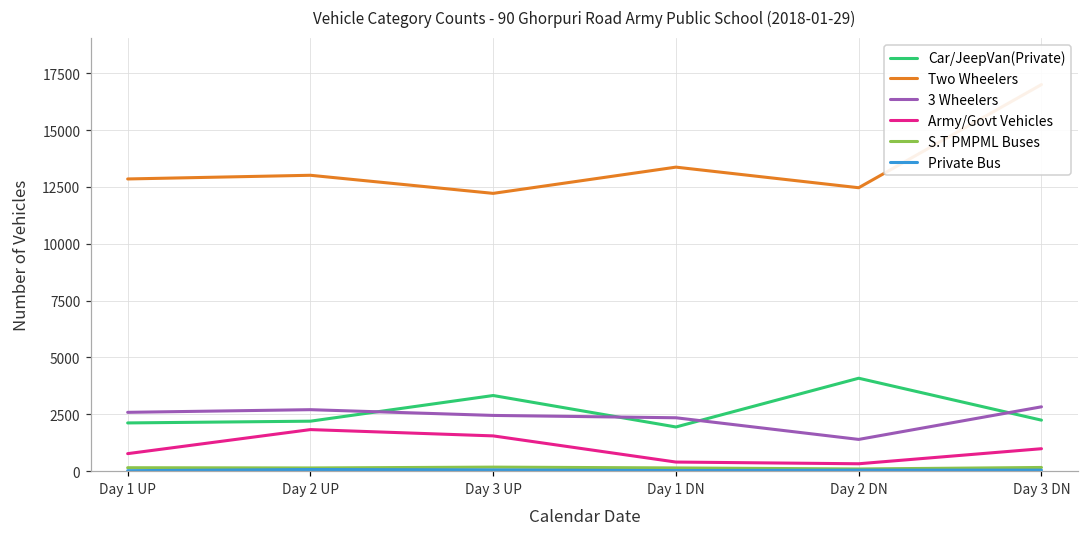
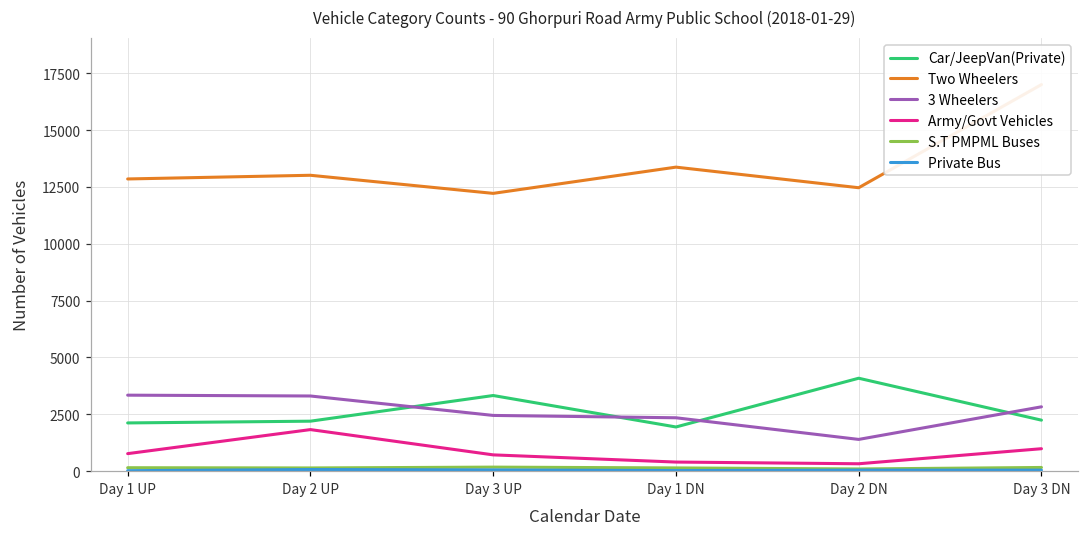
  {
    "Car/JeepVan(Private)": {
      "Day 1 UP": 2100,
      "Day 2 UP": 2200,
      "Day 3 UP": 3300,
      "Day 1 DN": 1900,
      "Day 2 DN": 4100,
      "Day 3 DN": 2200
    },
    "Two Wheelers": {
      "Day 1 UP": 12800,
      "Day 2 UP": 13000,
      "Day 3 UP": 12200,
      "Day 1 DN": 13400,
      "Day 2 DN": 12500
    },
    "3 Wheelers": {
-     "Day 1 UP": 2600,
-     "Day 2 UP": 2700,
+     "Day 1 UP": 3300,
+     "Day 2 UP": 3300,
      "Day 3 UP": 2400,
      "Day 1 DN": 2300,
      "Day 2 DN": 1400,
      "Day 3 DN": 2800
    },
    "Army/Govt Vehicles": {
      "Day 1 UP": 800,
      "Day 2 UP": 1800,
-     "Day 3 UP": 1500,
+     "Day 3 UP": 700,
      "Day 1 DN": 400,
      "Day 2 DN": 300,
      "Day 3 DN": 1000
    },
    "S.T PMPML Buses": {
      "Day 1 UP": 100
    },
    "Private Bus": {
      "Day 1 UP": 0
    }
  }
